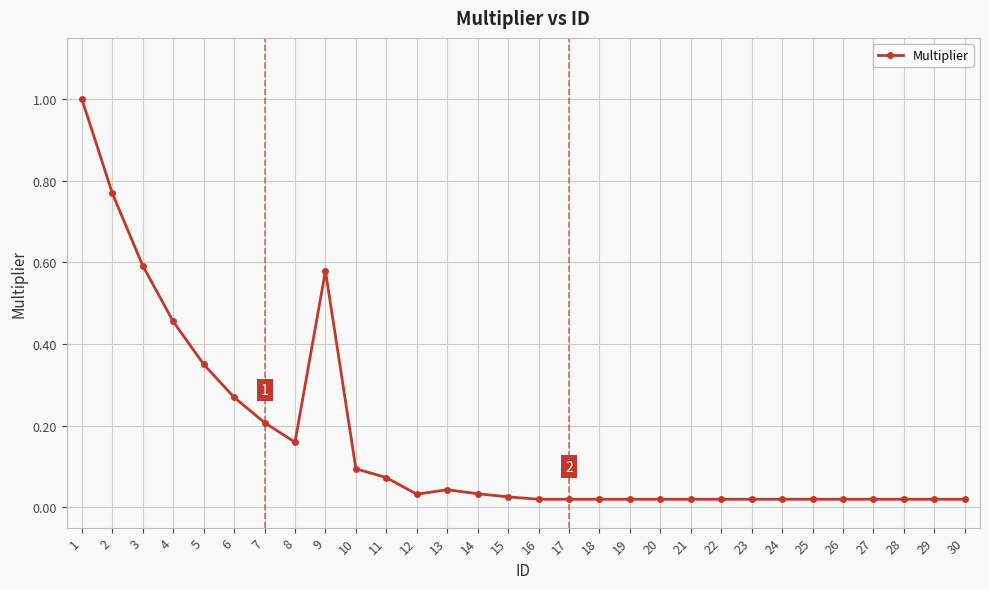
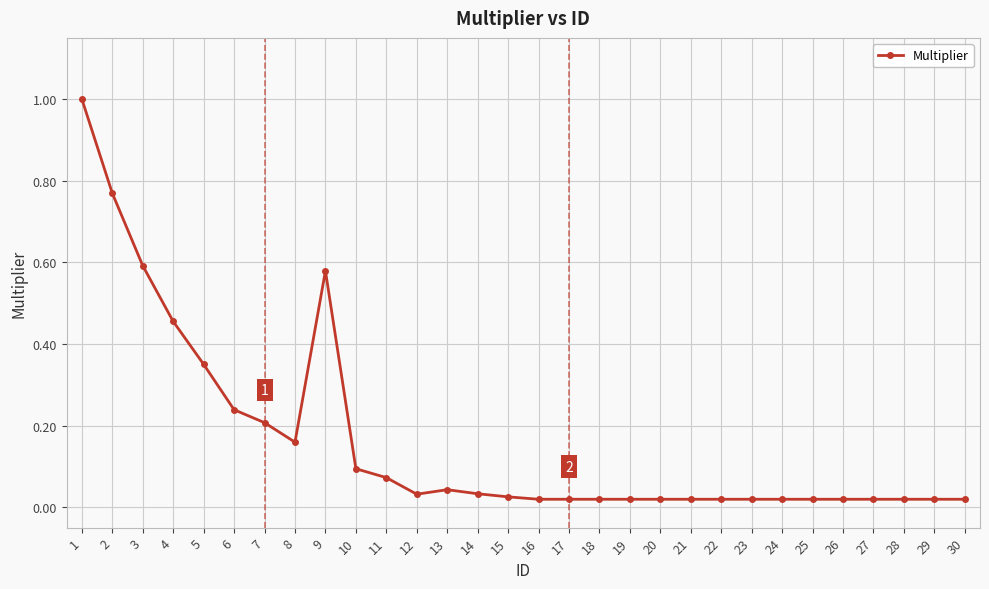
  {
    "1": 1.00,
    "2": 0.77,
    "3": 0.59,
    "4": 0.46,
    "5": 0.35,
-   "6": 0.27,
+   "6": 0.24,
    "7": 0.21,
    "8": 0.16,
    "9": 0.58,
    "10": 0.09,
    "11": 0.07,
    "12": 0.03,
    "13": 0.04,
    "14": 0.03,
    "15": 0.03,
    "16": 0.02,
    "17": 0.02,
    "18": 0.02,
    "19": 0.02,
    "20": 0.02,
    "21": 0.02,
    "22": 0.02,
    "23": 0.02,
    "24": 0.02,
    "25": 0.02,
    "26": 0.02,
    "27": 0.02,
    "28": 0.02,
    "29": 0.02,
    "30": 0.02
  }
